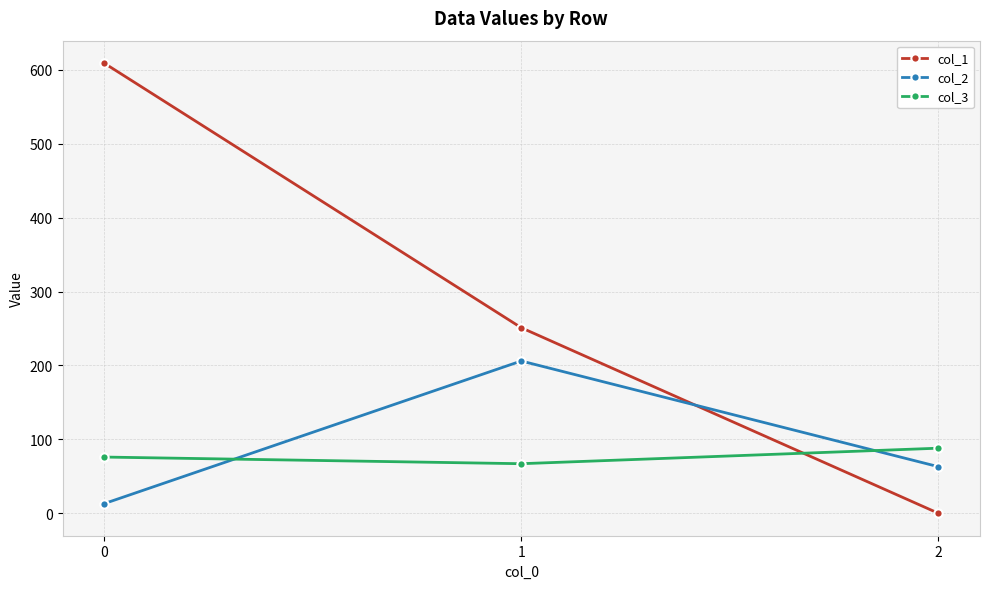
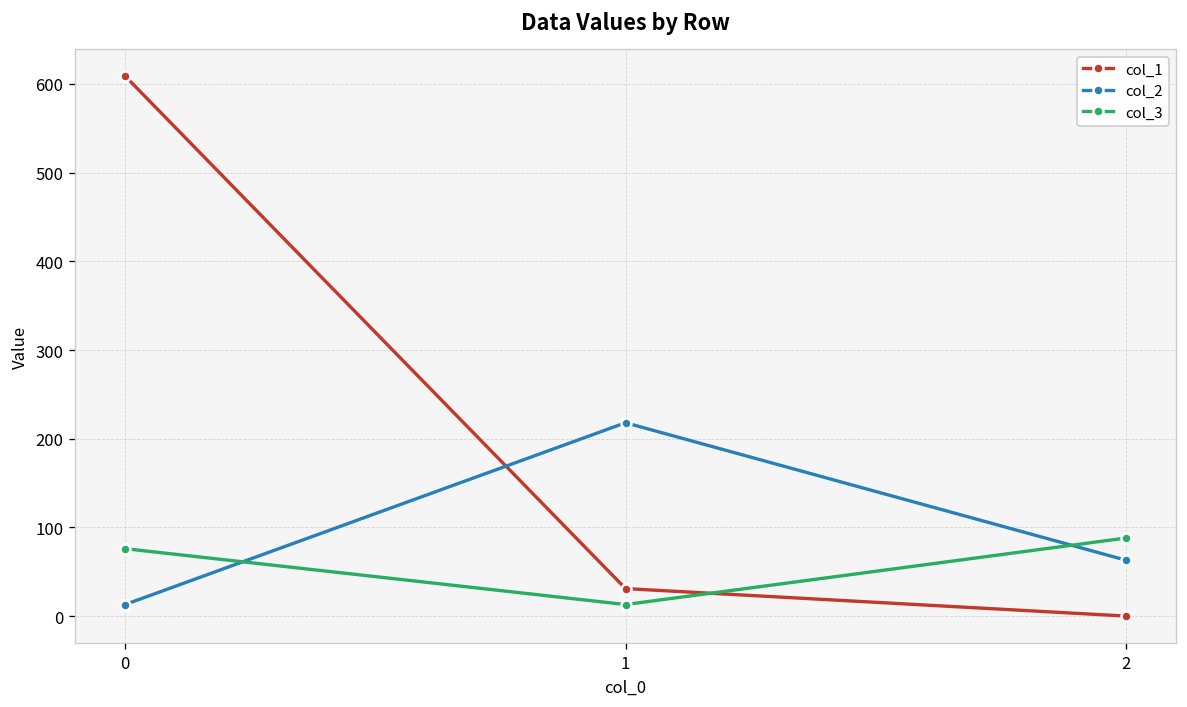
  {
    "col_1": {
      "0": 610,
-     "1": 250,
+     "1": 30,
      "2": 0
    },
    "col_2": {
      "0": 10,
-     "1": 210,
+     "1": 220,
      "2": 60
    },
    "col_3": {
      "0": 80,
-     "1": 70,
+     "1": 10,
      "2": 90
    }
  }
